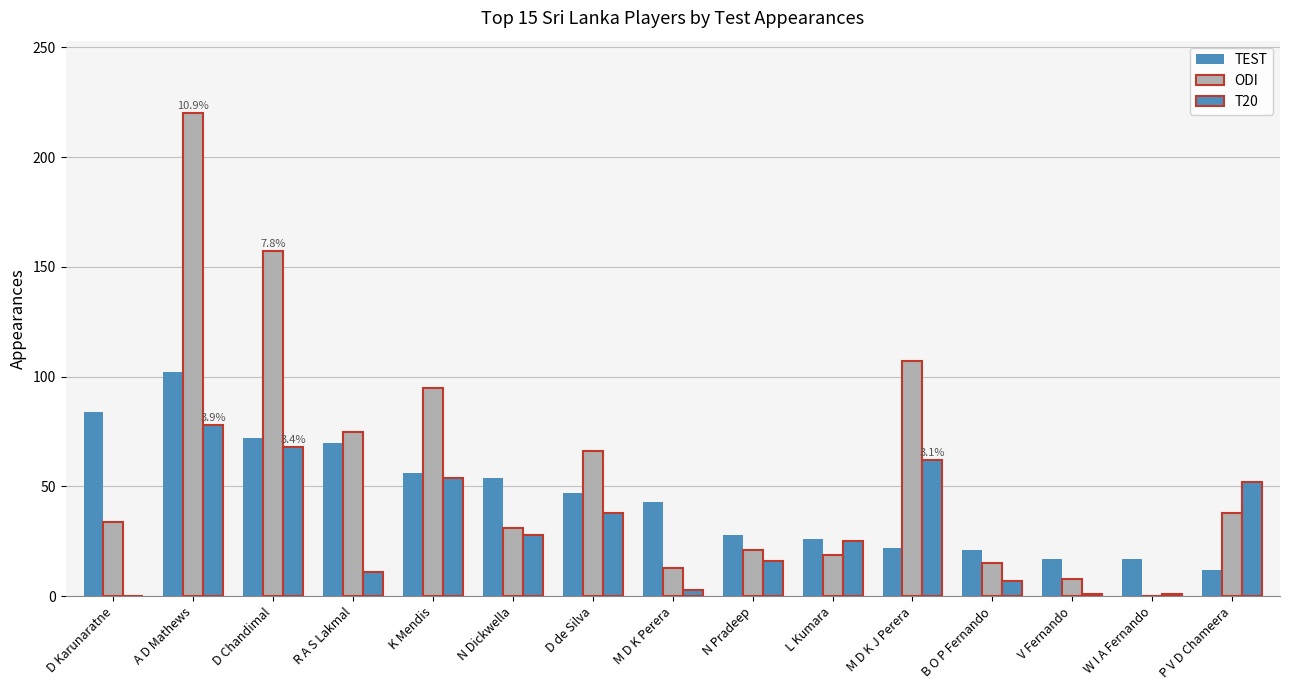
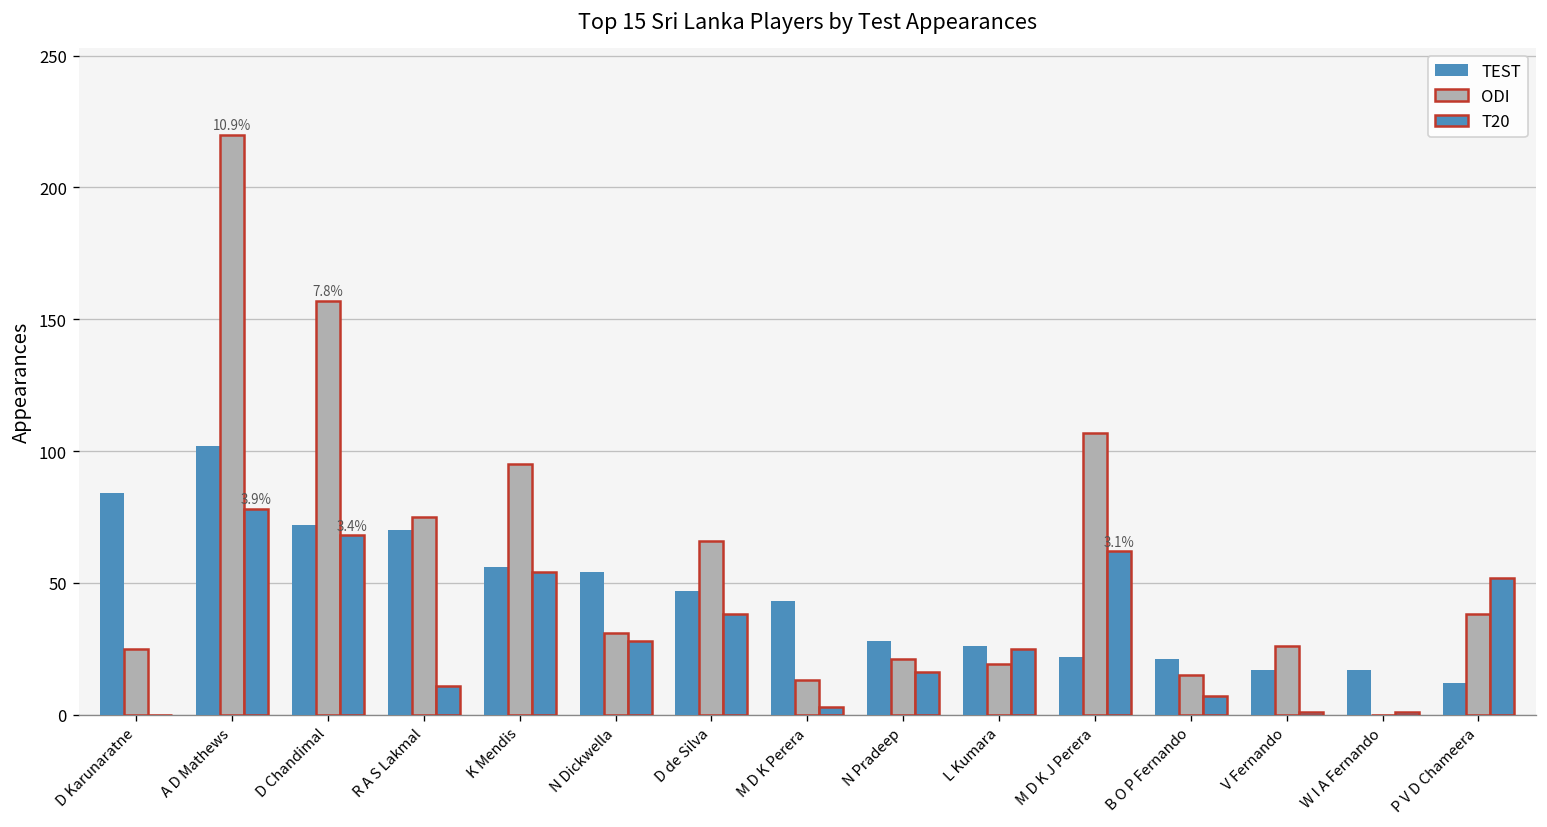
  {
    "ODI": {
-     "D Karunaratne": 34,
+     "D Karunaratne": 25,
      "R A S Lakmal": 75,
      "K Mendis": 95,
      "N Dickwella": 31,
      "D de Silva": 66,
      "M D K Perera": 13,
      "N Pradeep": 21,
      "L Kumara": 19,
      "M D K J Perera": 107,
      "B O P Fernando": 15,
-     "V Fernando": 8,
+     "V Fernando": 26,
      "W I A Fernando": 0,
      "P V D Chameera": 38
    }
  }
